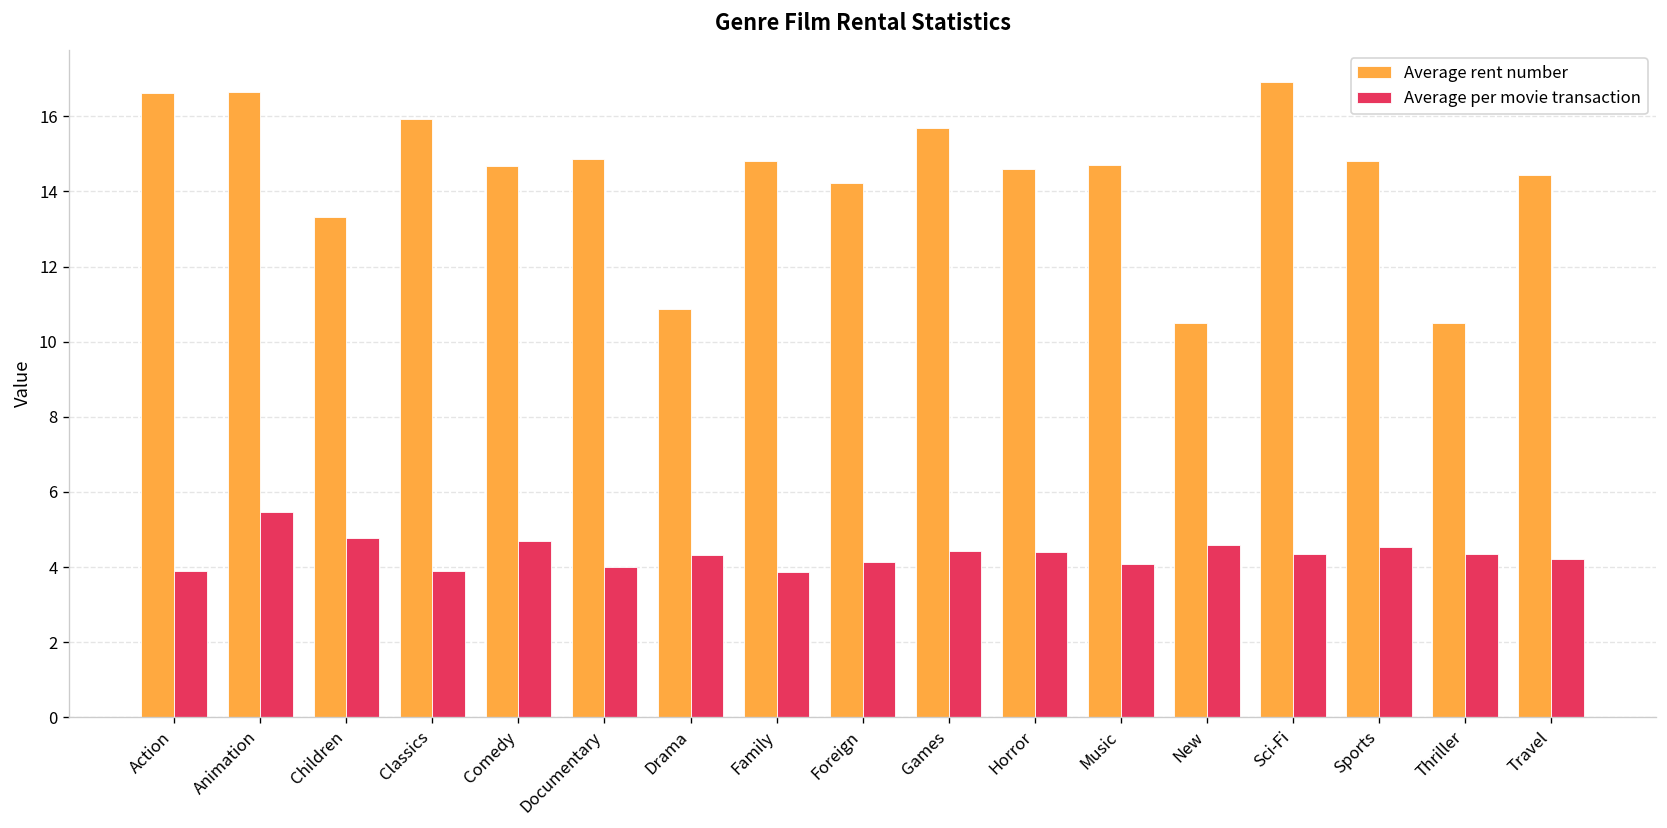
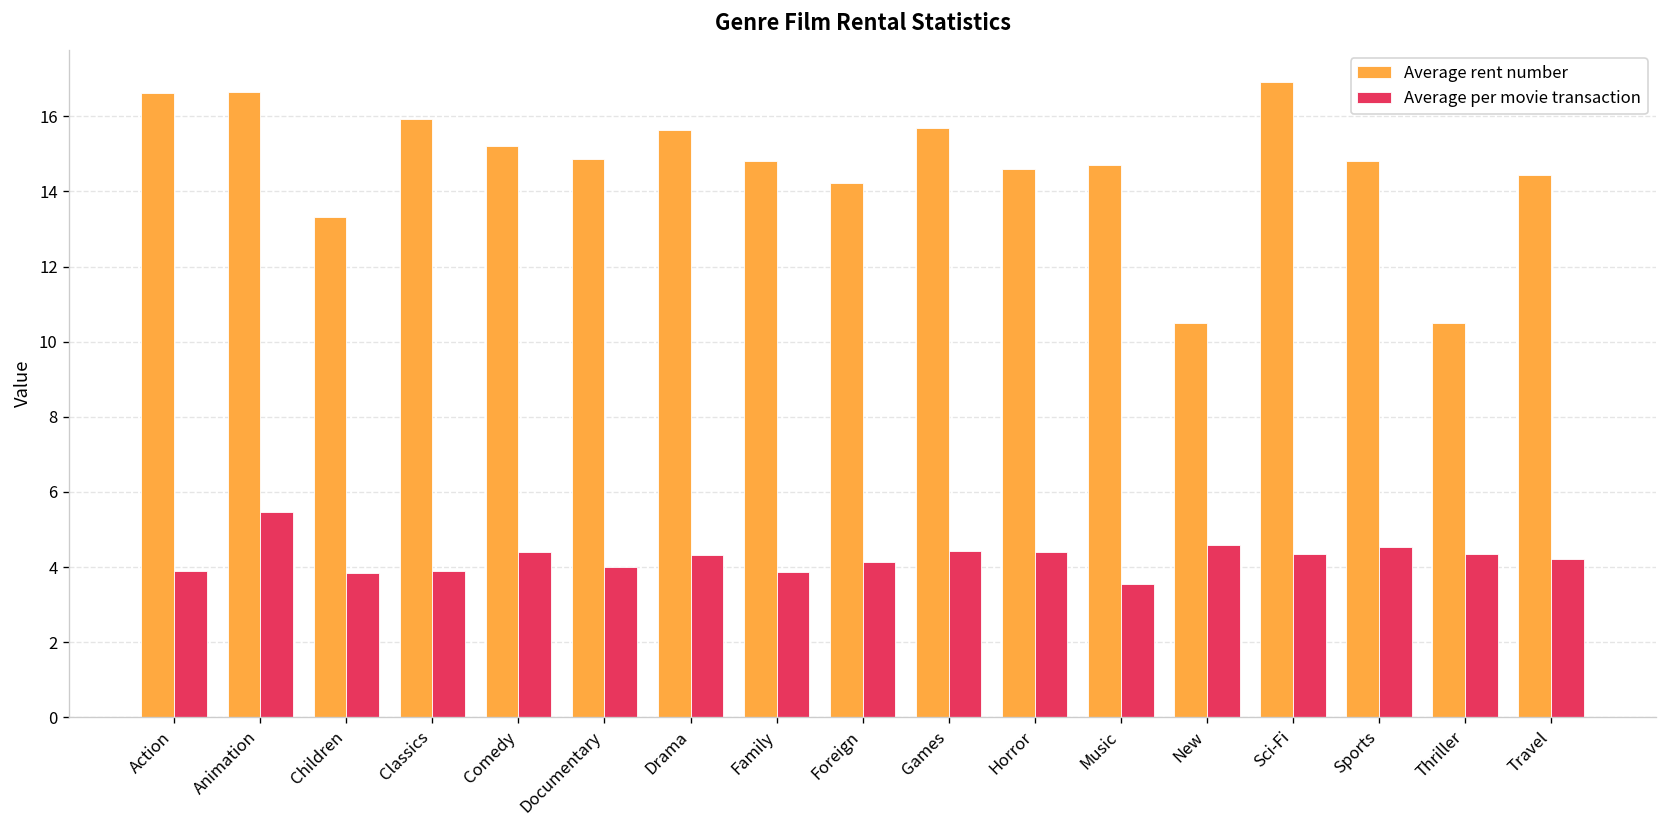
  {
    "Average rent number": {
      "Action": 16.6,
      "Animation": 16.6,
      "Children": 13.3,
      "Classics": 15.9,
-     "Comedy": 14.7,
+     "Comedy": 15.2,
      "Documentary": 14.9,
-     "Drama": 10.9,
+     "Drama": 15.6,
      "Family": 14.8,
      "Foreign": 14.2,
      "Games": 15.7,
      "Horror": 14.6,
      "Music": 14.7,
      "New": 10.5,
      "Sci-Fi": 16.9,
      "Sports": 14.8,
      "Thriller": 10.5,
      "Travel": 14.4
    },
    "Average per movie transaction": {
      "Action": 3.9,
      "Animation": 5.5,
-     "Children": 4.8,
+     "Children": 3.8,
      "Classics": 3.9,
-     "Comedy": 4.7,
+     "Comedy": 4.4,
      "Documentary": 4.0,
      "Drama": 4.3,
      "Family": 3.9,
      "Foreign": 4.1,
      "Games": 4.4,
      "Horror": 4.4,
-     "Music": 4.1,
+     "Music": 3.6,
      "New": 4.6,
      "Sci-Fi": 4.3,
      "Sports": 4.5,
      "Thriller": 4.4,
      "Travel": 4.2
    }
  }
